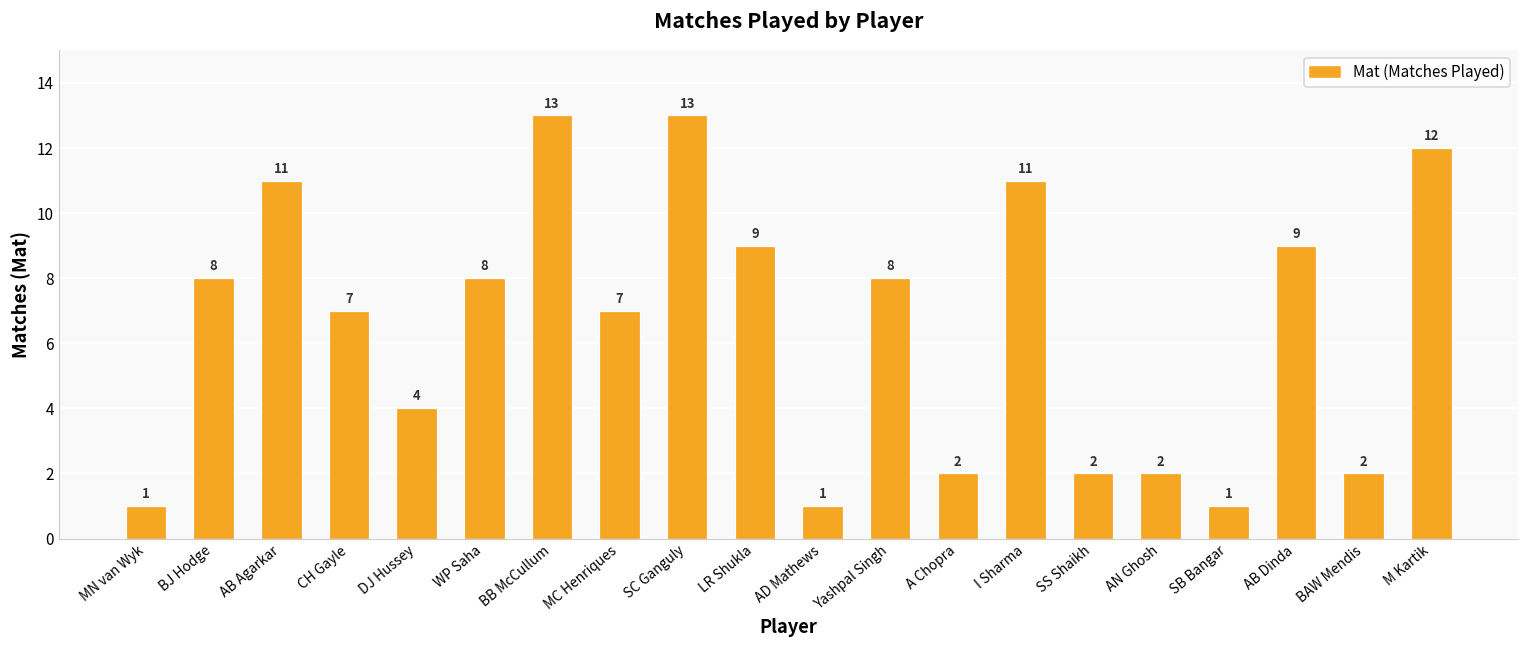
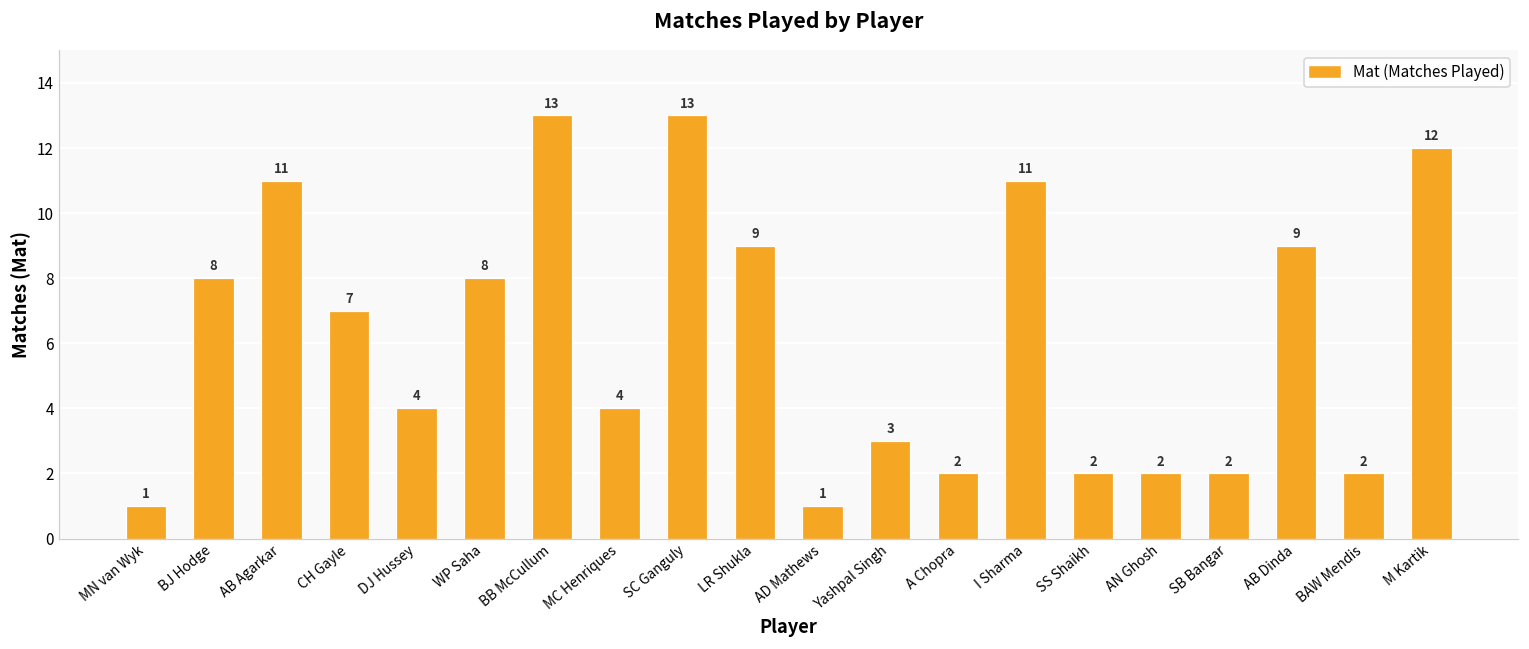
  {
    "MN van Wyk": 1,
    "BJ Hodge": 8,
    "AB Agarkar": 11,
    "CH Gayle": 7,
    "DJ Hussey": 4,
    "WP Saha": 8,
    "BB McCullum": 13,
-   "MC Henriques": 7,
+   "MC Henriques": 4,
    "SC Ganguly": 13,
    "LR Shukla": 9,
    "AD Mathews": 1,
-   "Yashpal Singh": 8,
+   "Yashpal Singh": 3,
    "A Chopra": 2,
    "I Sharma": 11,
    "SS Shaikh": 2,
    "AN Ghosh": 2,
-   "SB Bangar": 1,
+   "SB Bangar": 2,
    "AB Dinda": 9,
    "BAW Mendis": 2,
    "M Kartik": 12
  }
